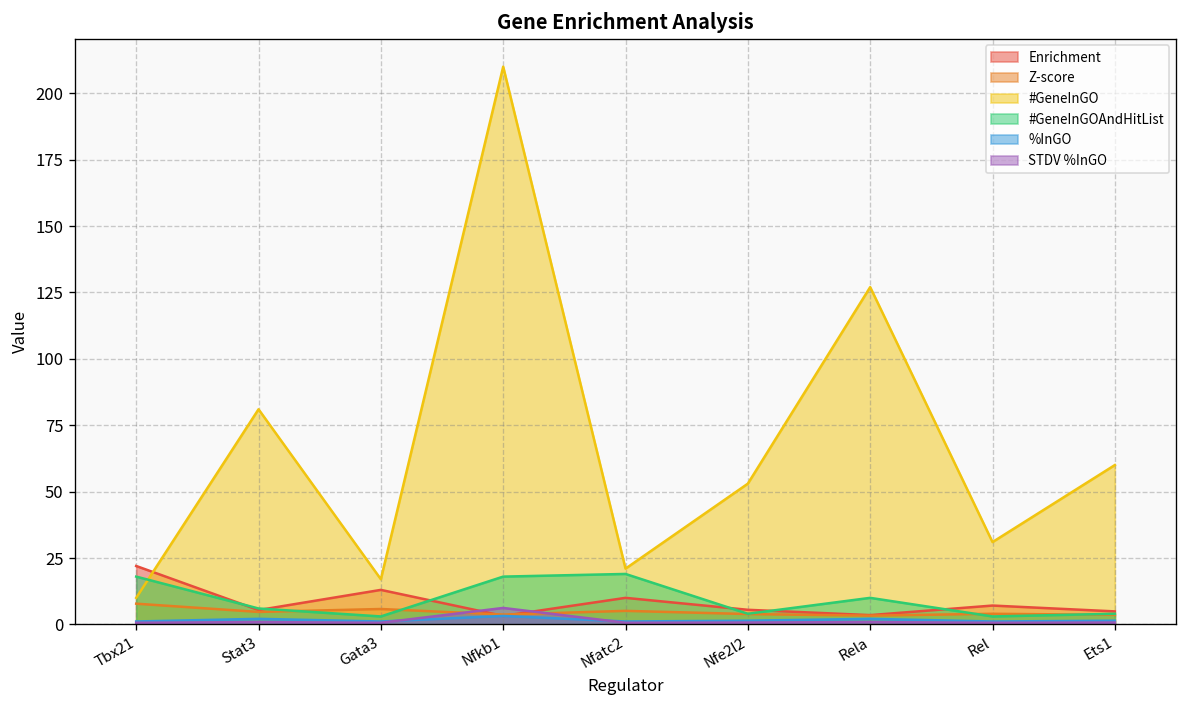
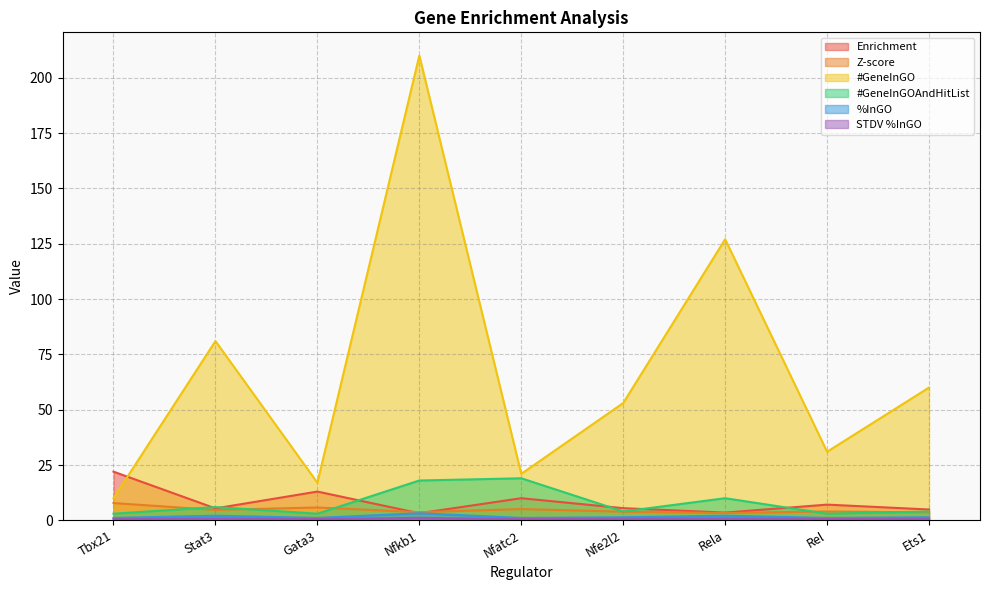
  {
    "#GeneInGOAndHitList": {
-     "Tbx21": 18,
+     "Tbx21": 3,
      "Gata3": 3,
      "Nfkb1": 18,
      "Nfatc2": 19,
      "Rela": 10
    },
    "%InGO": {
      "Stat3": 2,
      "Rela": 2
    },
    "STDV %InGO": {
      "Stat3": 1,
-     "Nfkb1": 6,
+     "Nfkb1": 1,
      "Rela": 1
    }
  }
